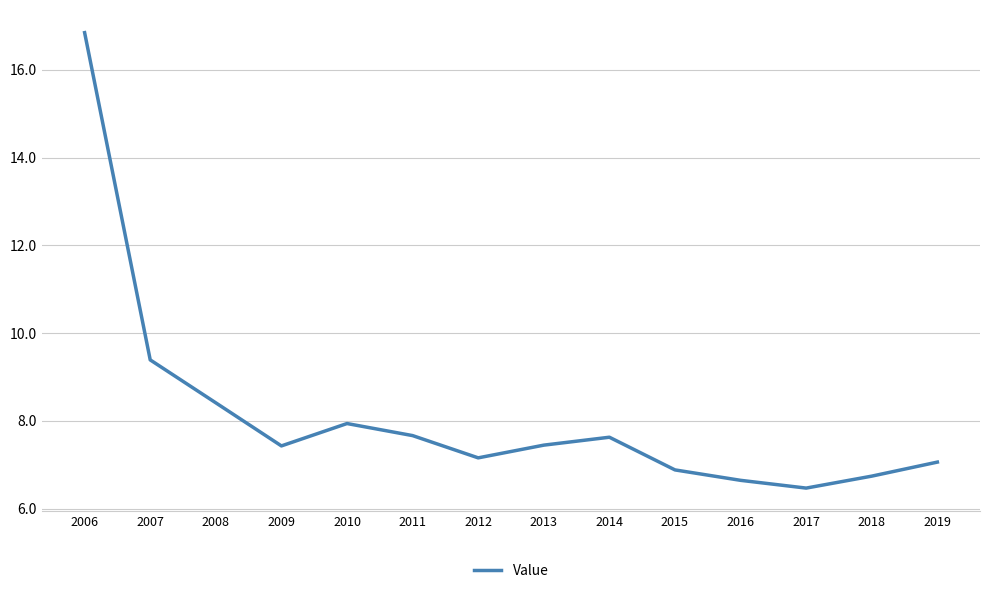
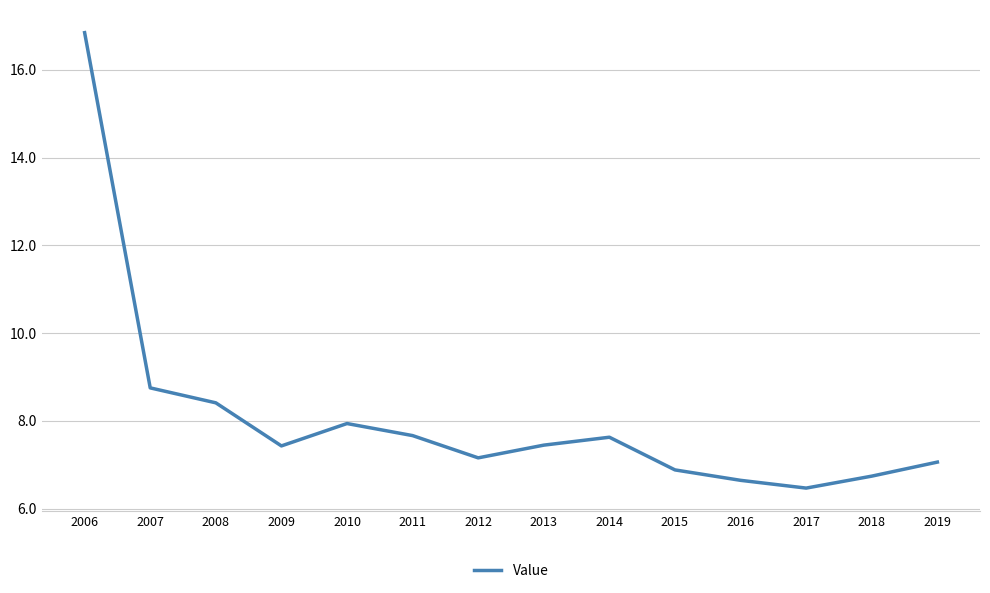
  {
    "2006": 16.8,
-   "2007": 9.4,
+   "2007": 8.8,
    "2008": 8.4,
    "2009": 7.4,
    "2010": 7.9,
    "2011": 7.7,
    "2012": 7.2,
    "2013": 7.4,
    "2014": 7.6,
    "2015": 6.9,
    "2016": 6.6,
    "2017": 6.5,
    "2018": 6.7,
    "2019": 7.1
  }
